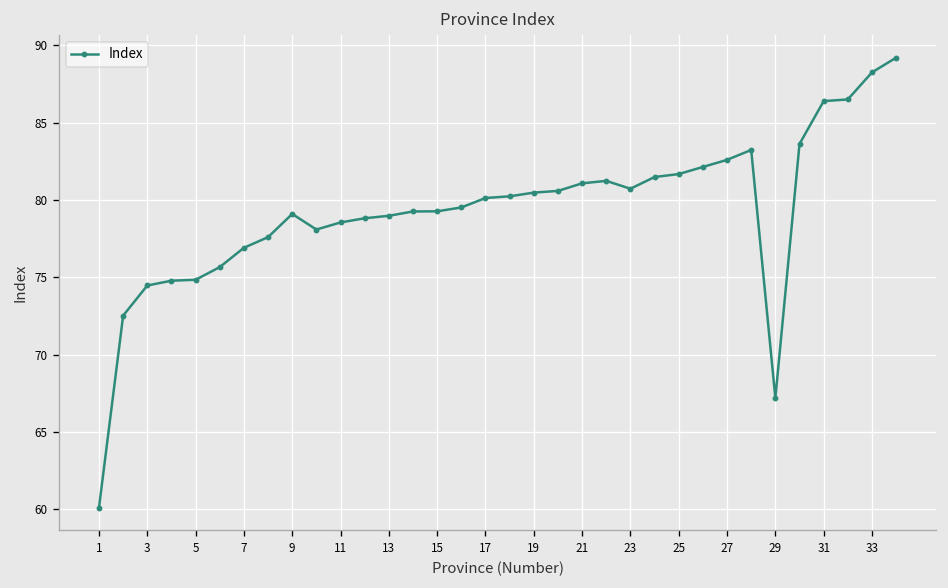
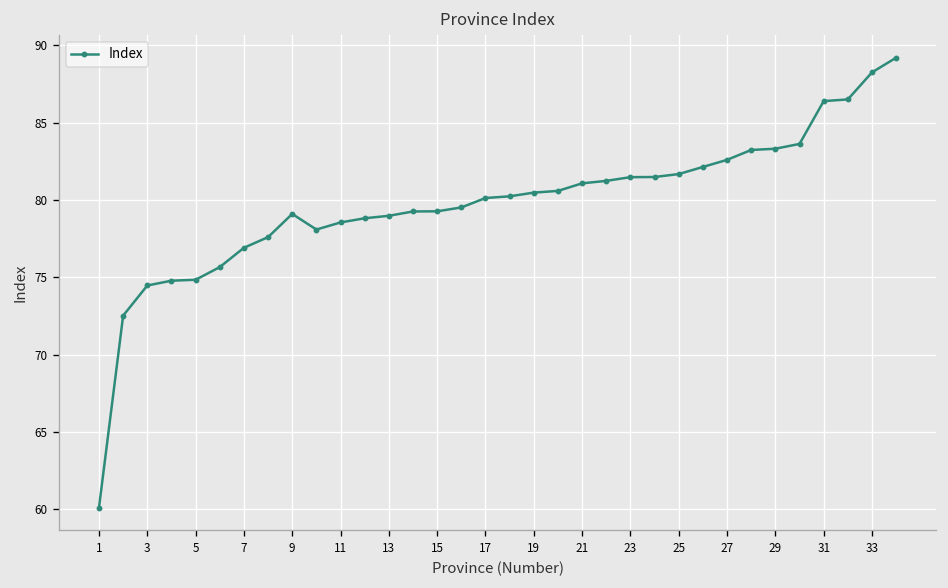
  {
    "1": 60.1,
    "3": 74.5,
    "5": 74.8,
    "7": 76.9,
    "9": 79.1,
    "11": 78.6,
    "13": 79.0,
    "15": 79.3,
    "17": 80.1,
    "19": 80.5,
    "21": 81.1,
-   "23": 80.7,
+   "23": 81.5,
    "25": 81.7,
    "27": 82.6,
-   "29": 67.2,
+   "29": 83.3,
    "31": 86.4,
    "33": 88.3
  }
